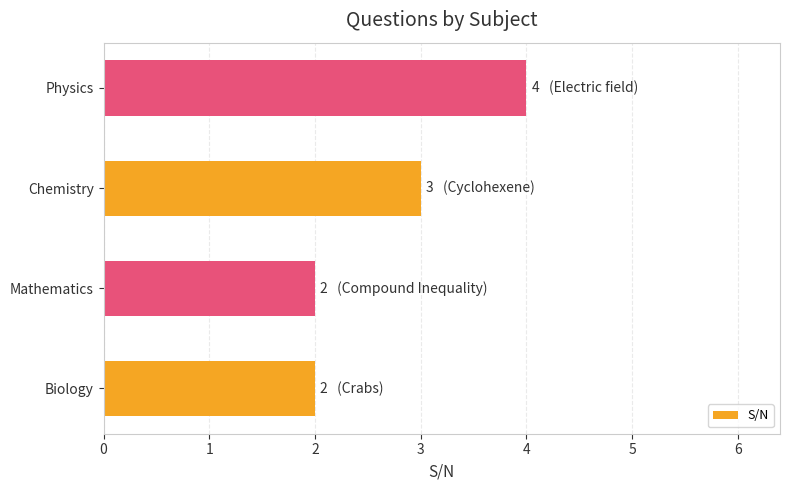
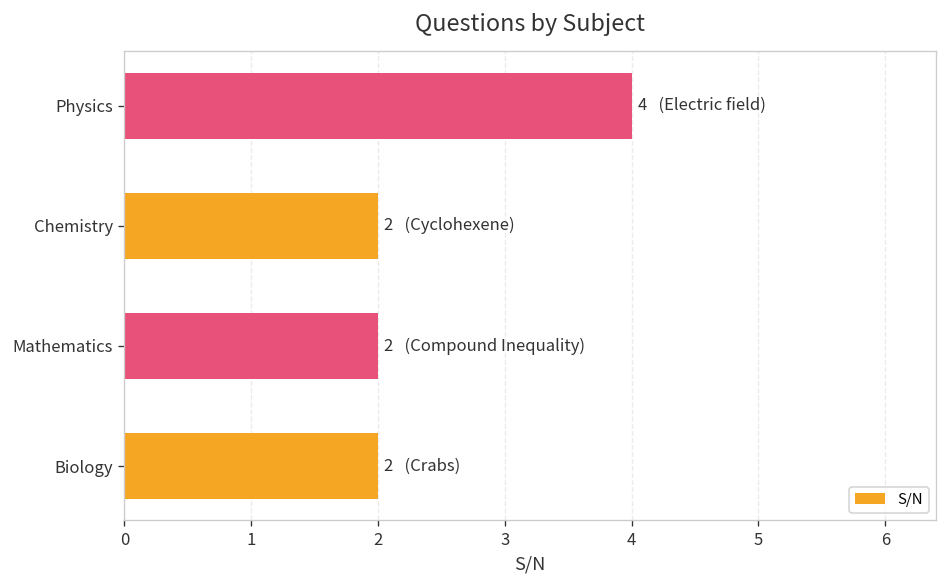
  {
    "Physics": 4,
-   "Chemistry": 3,
+   "Chemistry": 2,
    "Mathematics": 2,
    "Biology": 2
  }
